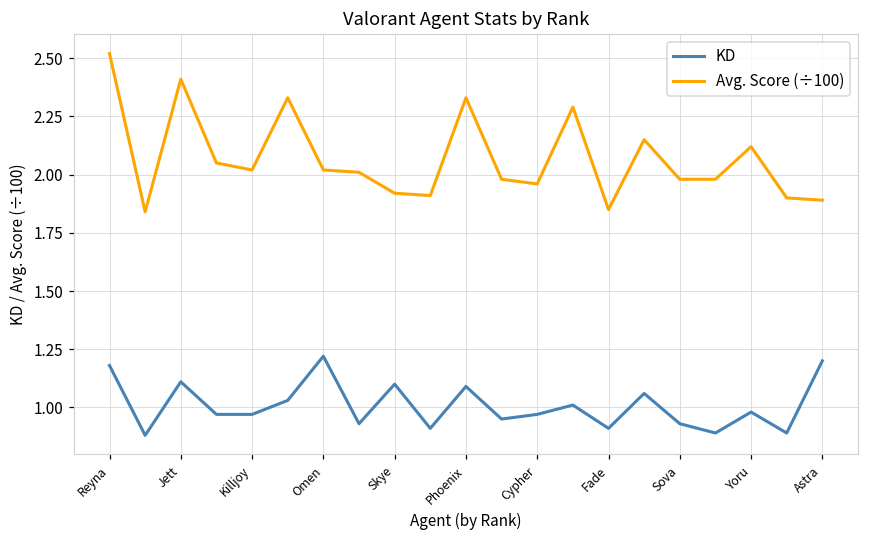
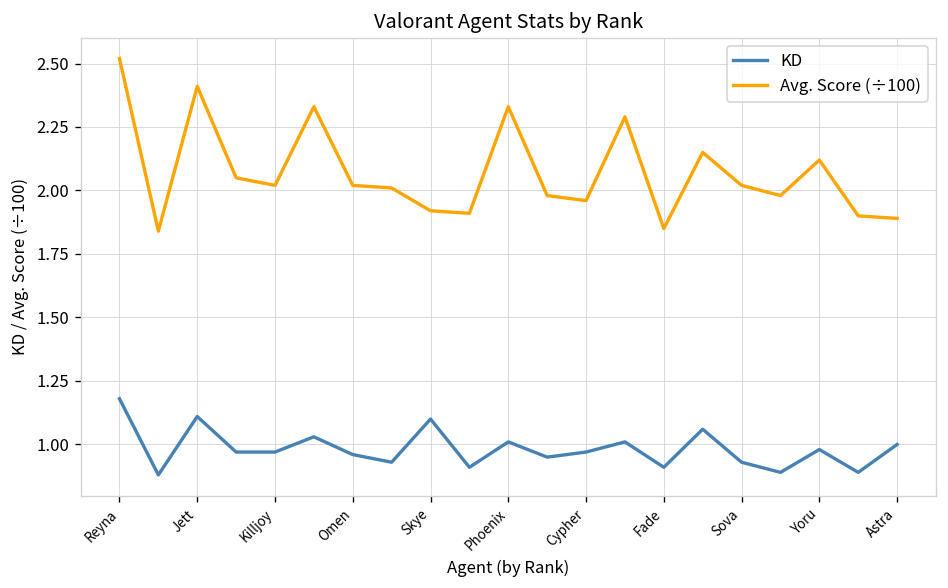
  {
    "KD": {
      "Reyna": 1.18,
      "Jett": 1.11,
      "Killjoy": 0.97,
-     "Omen": 1.22,
+     "Omen": 0.96,
      "Skye": 1.10,
-     "Phoenix": 1.09,
+     "Phoenix": 1.01,
      "Cypher": 0.97,
      "Fade": 0.91,
      "Sova": 0.93,
      "Yoru": 0.98,
-     "Astra": 1.2
+     "Astra": 1.0
    },
    "Avg. Score (÷100)": {
      "Reyna": 2.52,
      "Jett": 2.41,
      "Killjoy": 2.02,
      "Omen": 2.02,
      "Skye": 1.92,
      "Phoenix": 2.33,
      "Cypher": 1.96,
      "Fade": 1.85,
-     "Sova": 1.98,
+     "Sova": 2.02,
      "Yoru": 2.12,
      "Astra": 1.89
    }
  }
